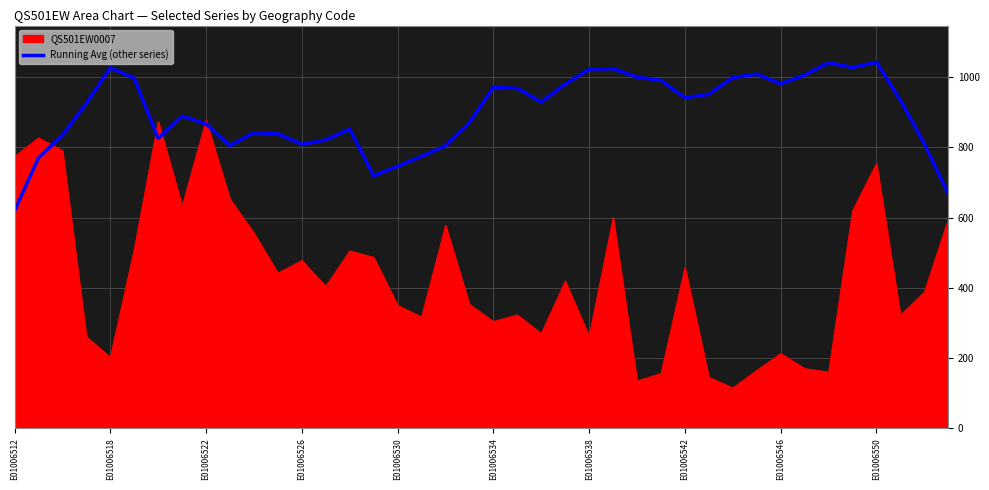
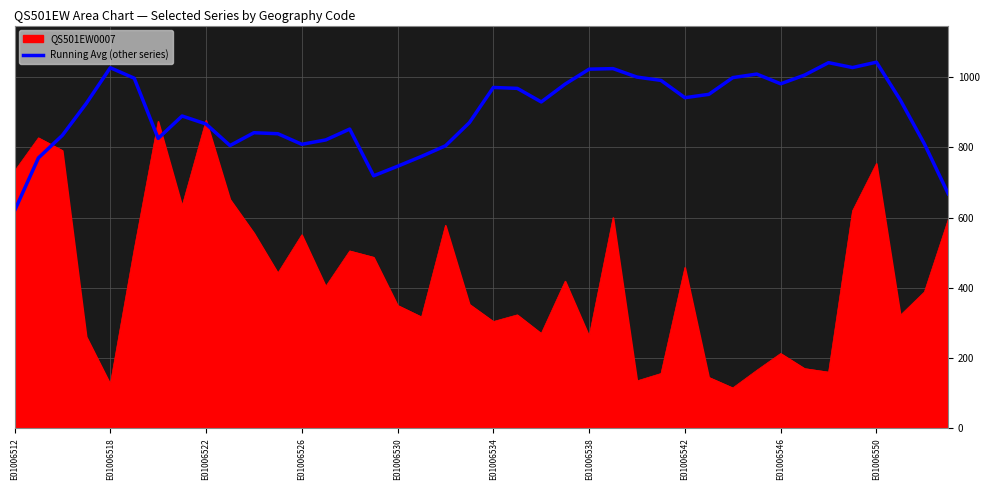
  {
    "QS501EW0007": {
-     "E01006512": 770,
-     "E01006518": 200,
+     "E01006512": 730,
+     "E01006518": 130,
      "E01006522": 880,
-     "E01006526": 480,
+     "E01006526": 550,
      "E01006530": 350,
      "E01006534": 300,
      "E01006538": 260,
      "E01006542": 460,
      "E01006546": 210,
      "E01006550": 750
    },
    "Running Avg (other series)": {
      "E01006512": 620,
      "E01006518": 1030,
      "E01006522": 870,
      "E01006526": 810,
      "E01006530": 750,
      "E01006534": 970,
      "E01006538": 1020,
      "E01006542": 940,
      "E01006546": 980,
      "E01006550": 1040
    }
  }
